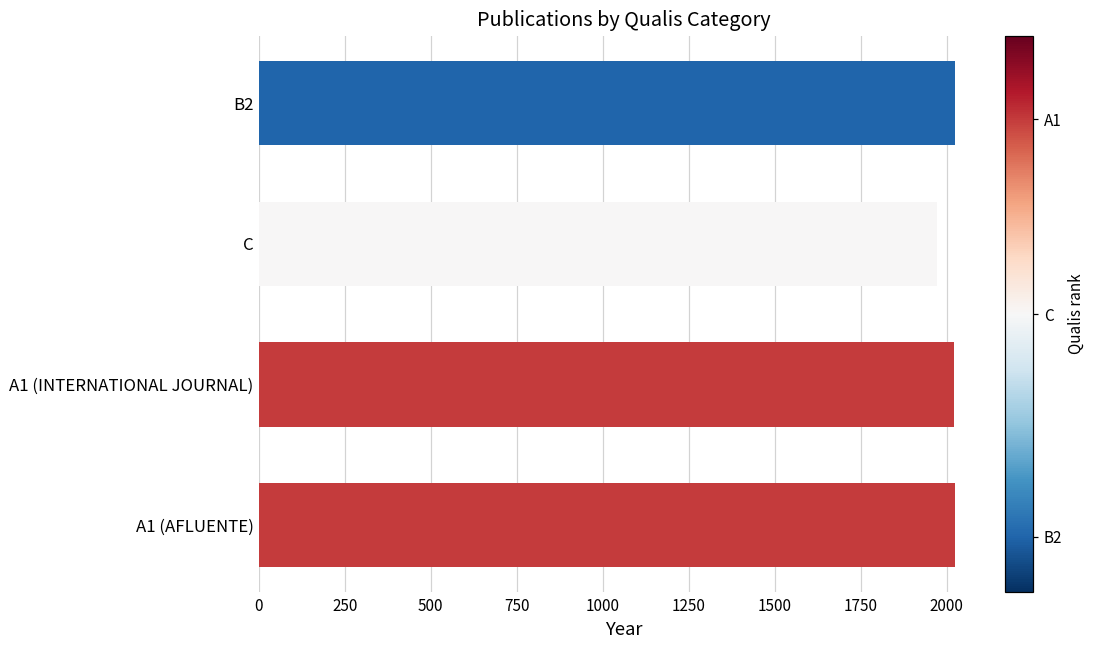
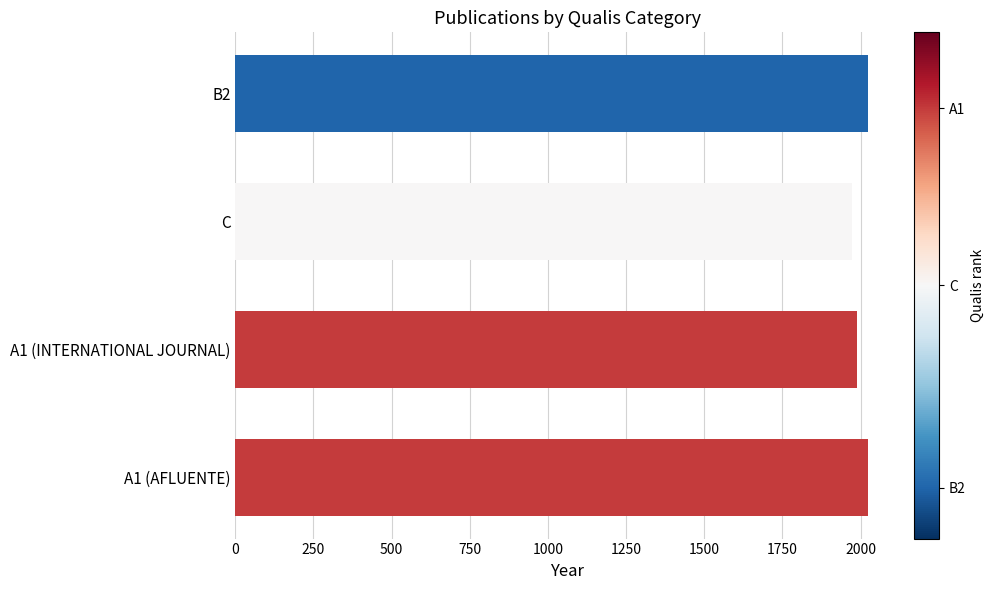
  {
    "B2": 2020,
    "C": 1970,
-   "A1 (INTERNATIONAL JOURNAL)": 2020,
+   "A1 (INTERNATIONAL JOURNAL)": 1990,
    "A1 (AFLUENTE)": 2020
  }
